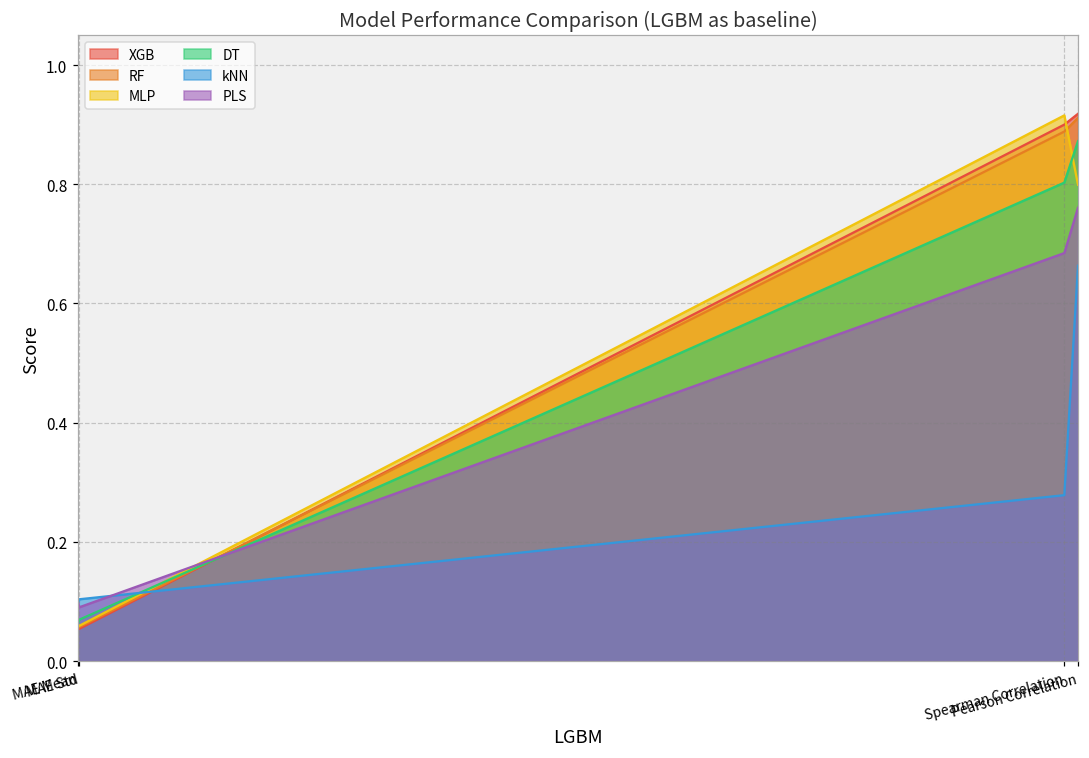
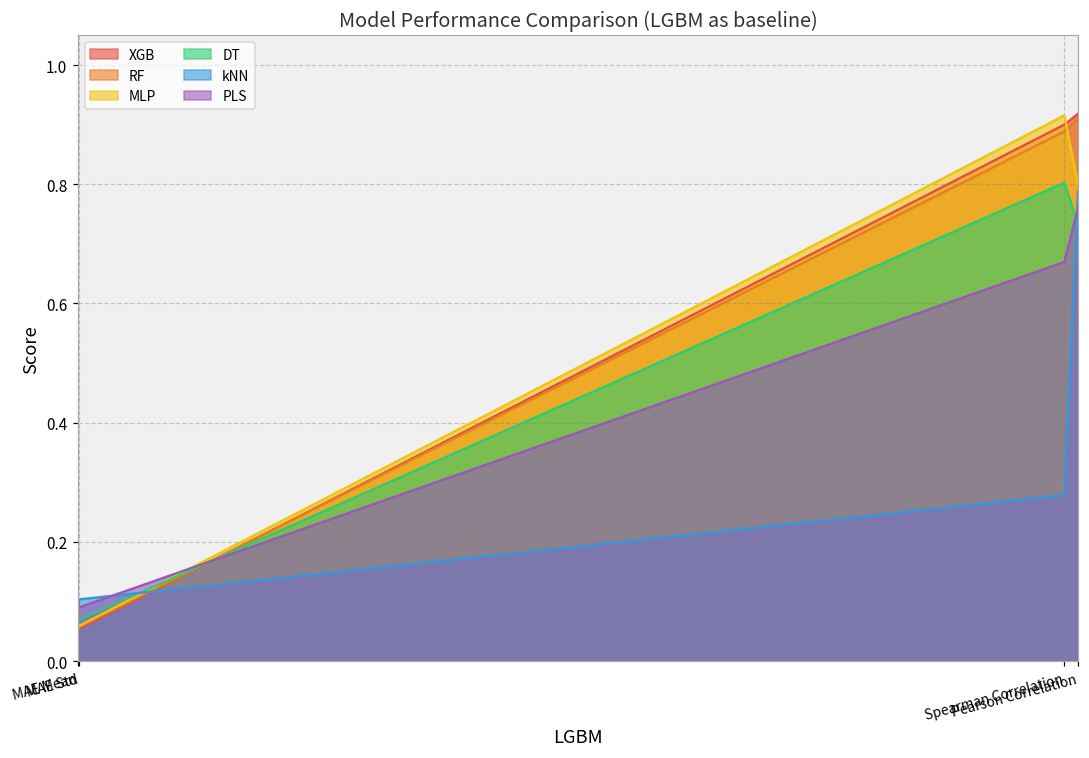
  {
    "MLP": {
      "Spearman Correlation": 0.92,
      "Pearson Correlation": 0.80
    },
    "DT": {
      "MAE Std": 0.07,
      "Spearman Correlation": 0.80,
-     "Pearson Correlation": 0.87
+     "Pearson Correlation": 0.73
    },
    "kNN": {
      "MAE Std": 0.10,
      "Spearman Correlation": 0.28,
-     "Pearson Correlation": 0.66
+     "Pearson Correlation": 0.79
    },
    "PLS": {
      "MAE Std": 0.09,
-     "Spearman Correlation": 0.68,
+     "Spearman Correlation": 0.67,
      "Pearson Correlation": 0.76
    }
  }
